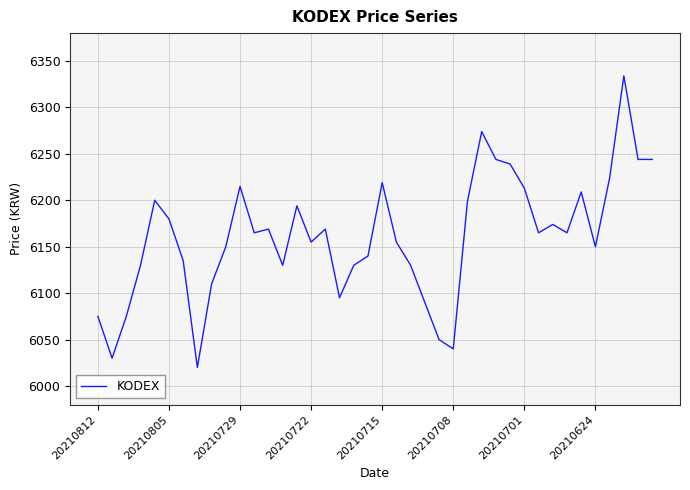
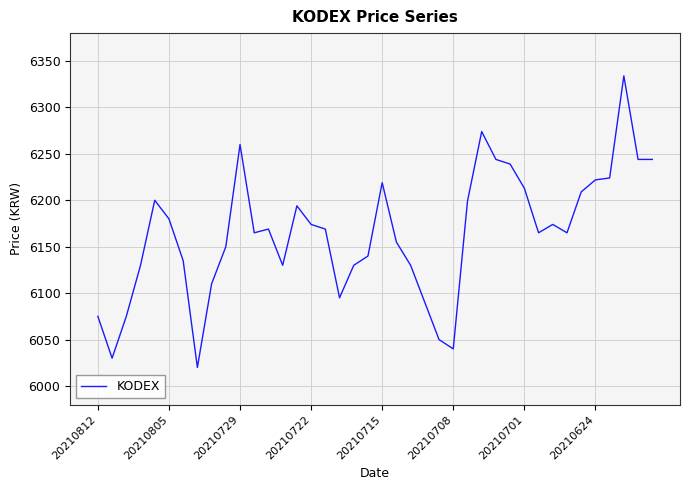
  {
    "20210812": 6080,
    "20210805": 6180,
-   "20210729": 6220,
-   "20210722": 6160,
+   "20210729": 6260,
+   "20210722": 6170,
    "20210715": 6220,
    "20210708": 6040,
    "20210701": 6210,
-   "20210624": 6150
+   "20210624": 6220
  }
